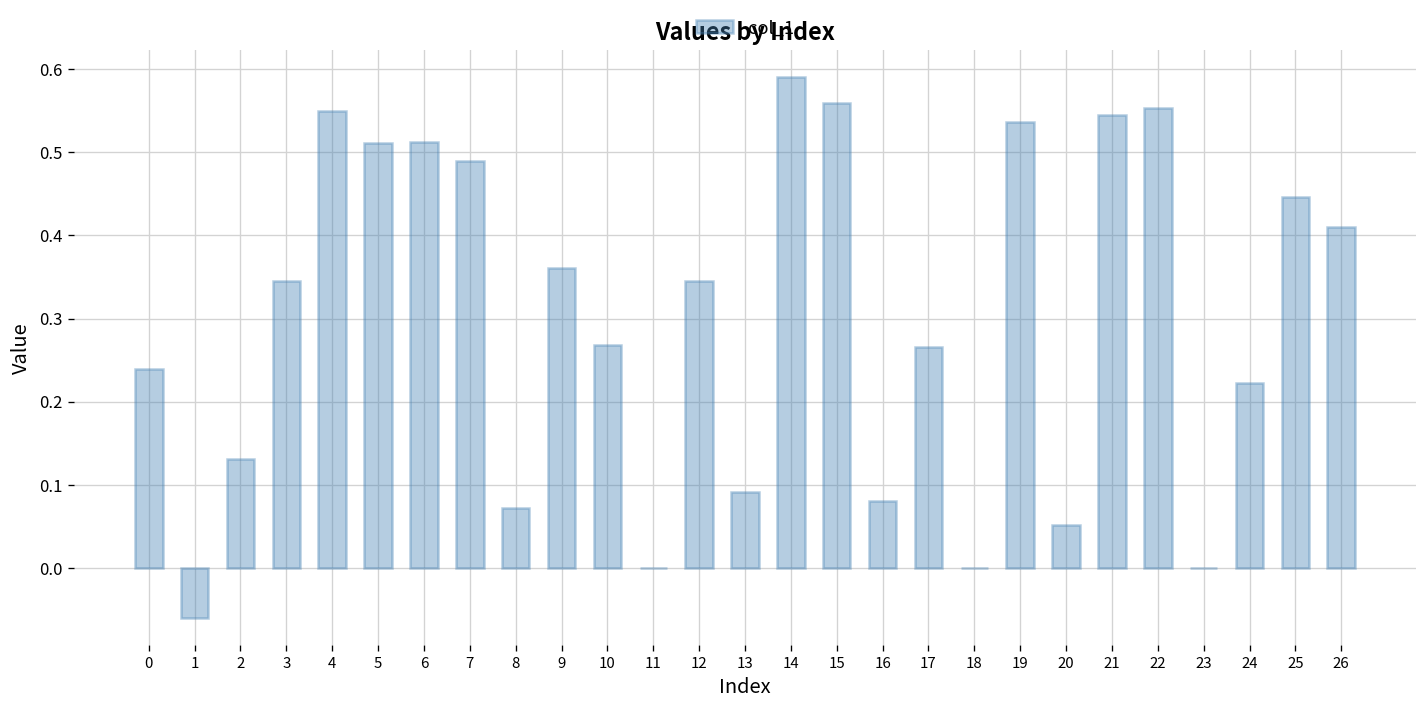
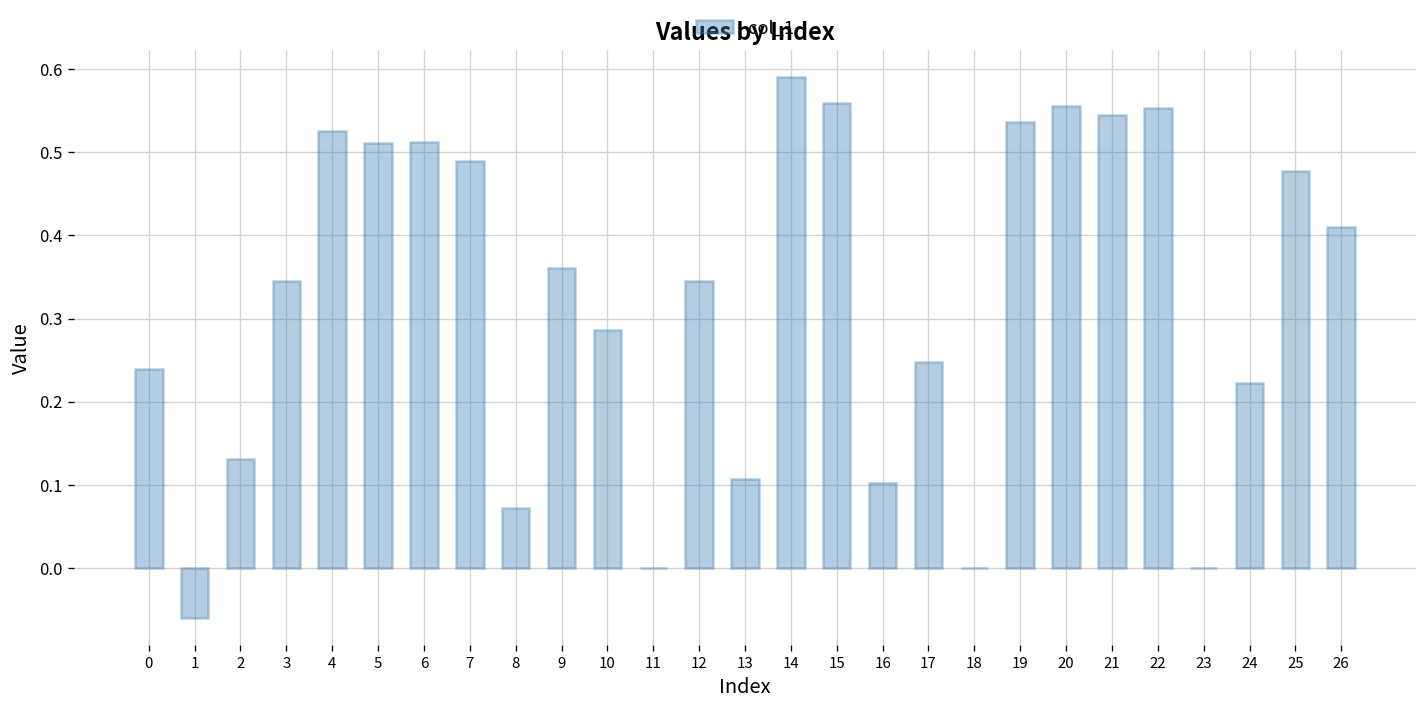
  {
    "0": 0.24,
    "1": -0.06,
    "2": 0.13,
    "3": 0.35,
-   "4": 0.55,
+   "4": 0.53,
    "5": 0.51,
    "6": 0.51,
    "7": 0.49,
    "8": 0.07,
    "9": 0.36,
-   "10": 0.27,
+   "10": 0.29,
    "11": 0.00,
    "12": 0.35,
-   "13": 0.09,
+   "13": 0.11,
    "14": 0.59,
    "15": 0.56,
-   "16": 0.08,
-   "17": 0.27,
+   "16": 0.10,
+   "17": 0.25,
    "18": 0.00,
    "19": 0.54,
-   "20": 0.05,
+   "20": 0.56,
    "21": 0.54,
    "22": 0.55,
    "23": 0.00,
    "24": 0.22,
-   "25": 0.45,
+   "25": 0.48,
    "26": 0.41
  }
